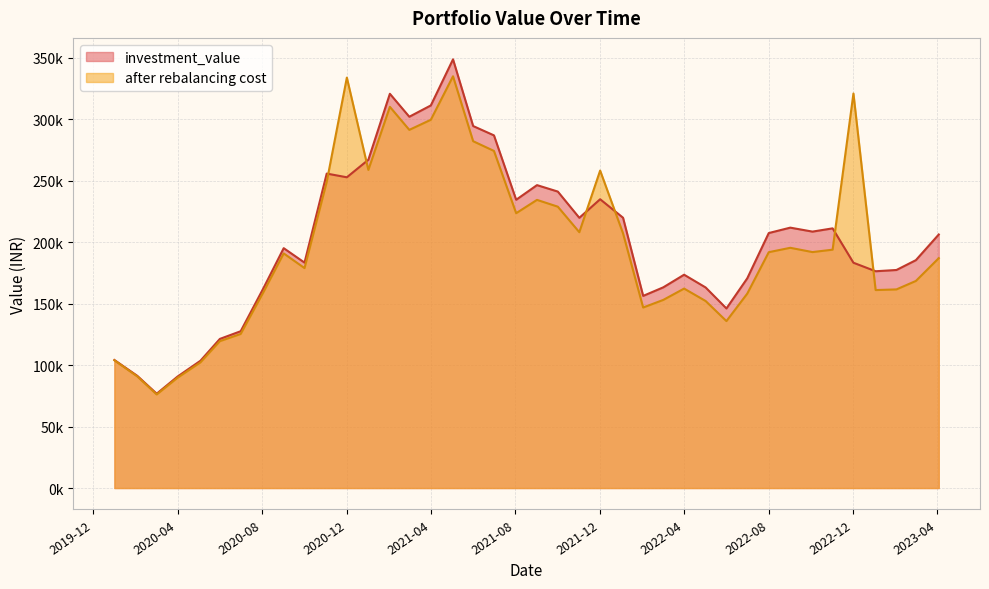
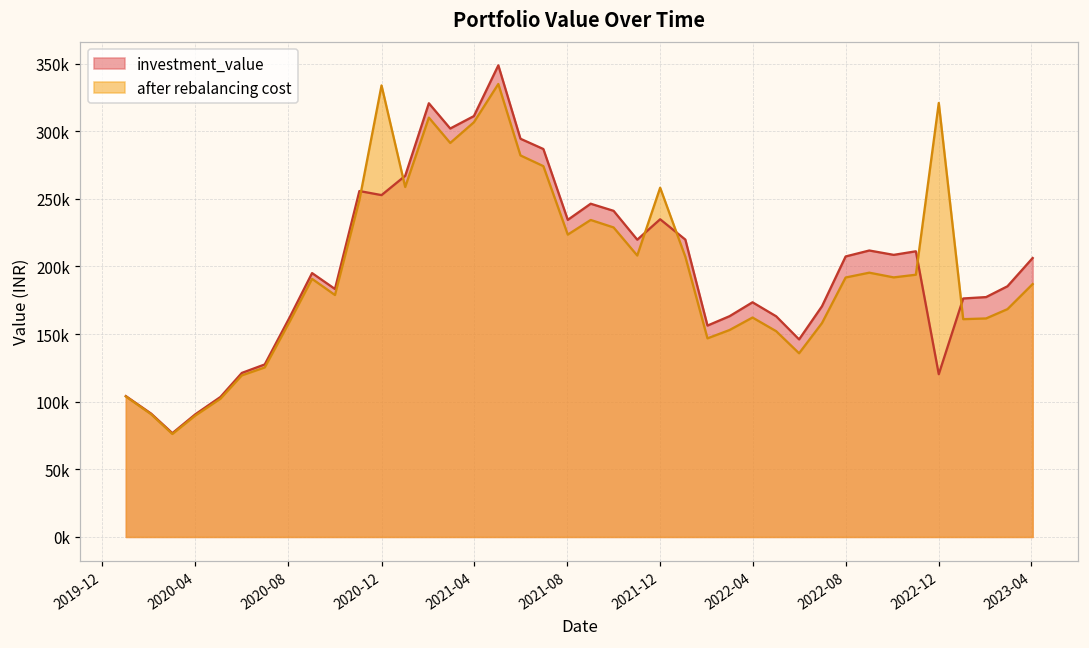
  {
    "investment_value": {
      "2020-12": 253000,
      "2021-04": 311000,
      "2021-12": 235000,
      "2022-04": 174000,
      "2022-08": 207000,
-     "2022-12": 183000
+     "2022-12": 120000
    },
    "after rebalancing cost": {
      "2020-12": 334000,
-     "2021-04": 300000,
+     "2021-04": 307000,
      "2021-12": 258000,
      "2022-04": 162000,
      "2022-08": 192000,
      "2022-12": 321000
    }
  }
